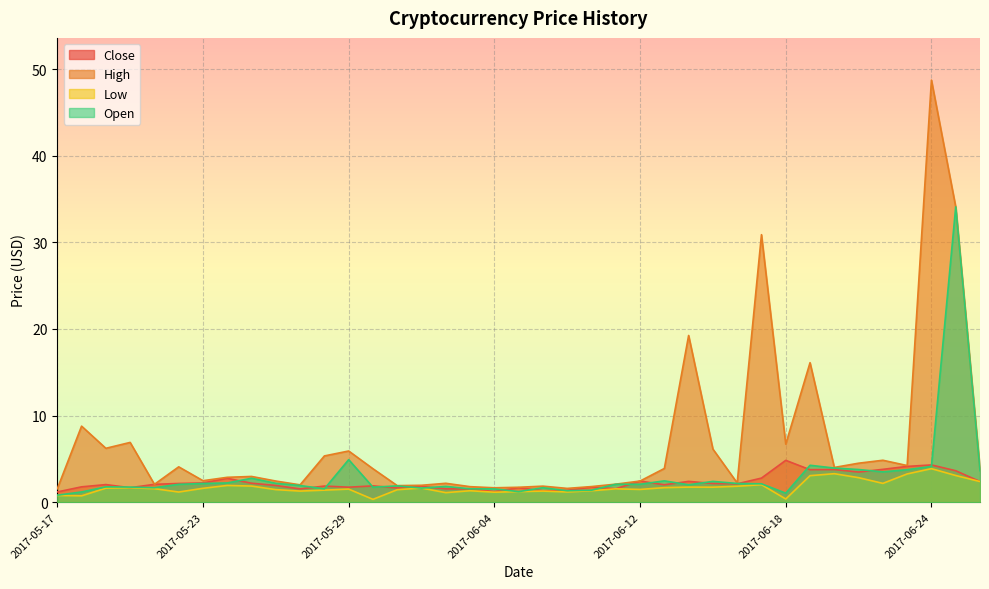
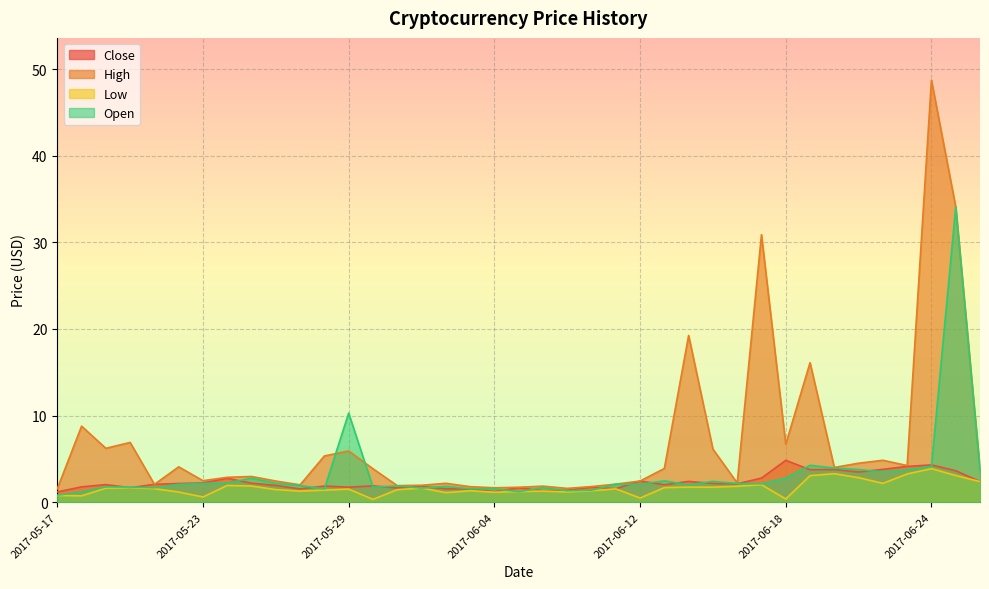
  {
    "Low": {
-     "2017-05-23": 2,
-     "2017-06-12": 1,
+     "2017-05-23": 1,
+     "2017-06-12": 0,
      "2017-06-18": 0
    },
    "Open": {
-     "2017-05-29": 5,
+     "2017-05-29": 10,
      "2017-06-12": 2,
-     "2017-06-18": 1
+     "2017-06-18": 3
    }
  }
